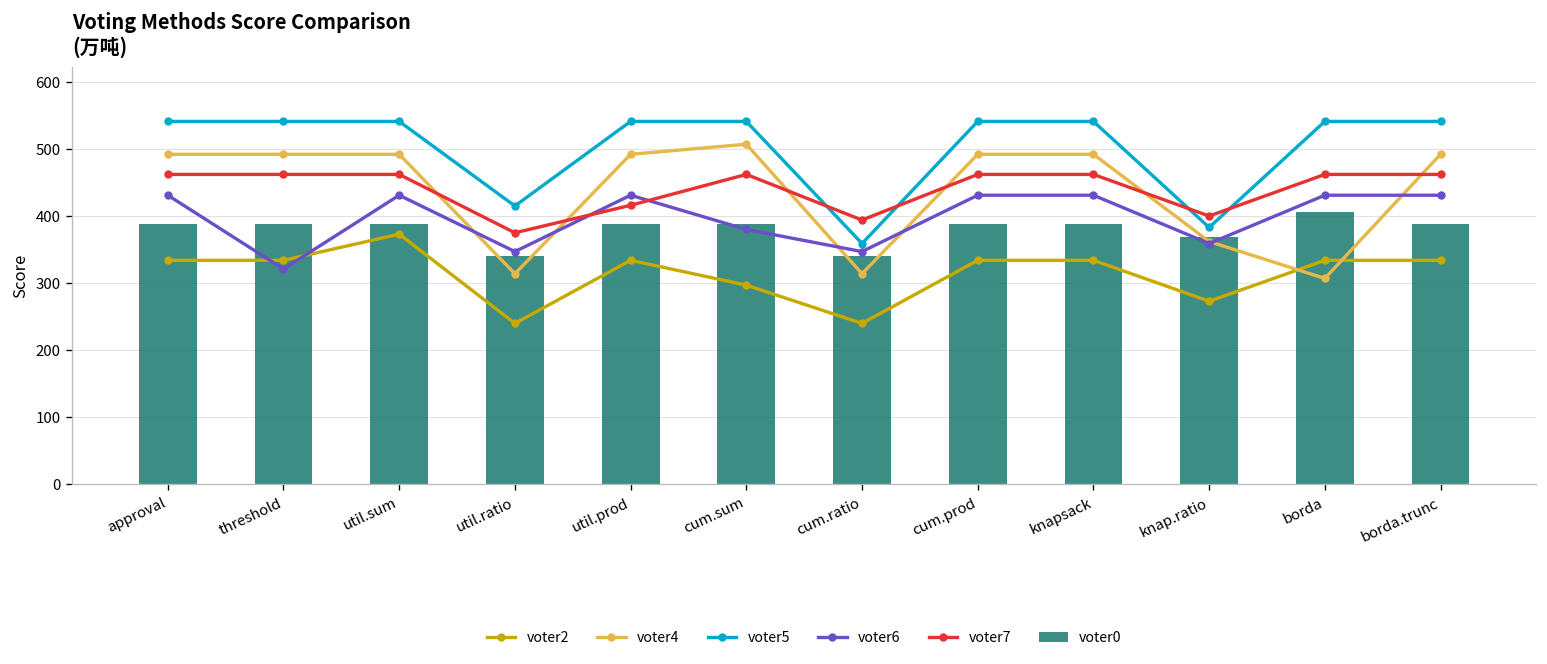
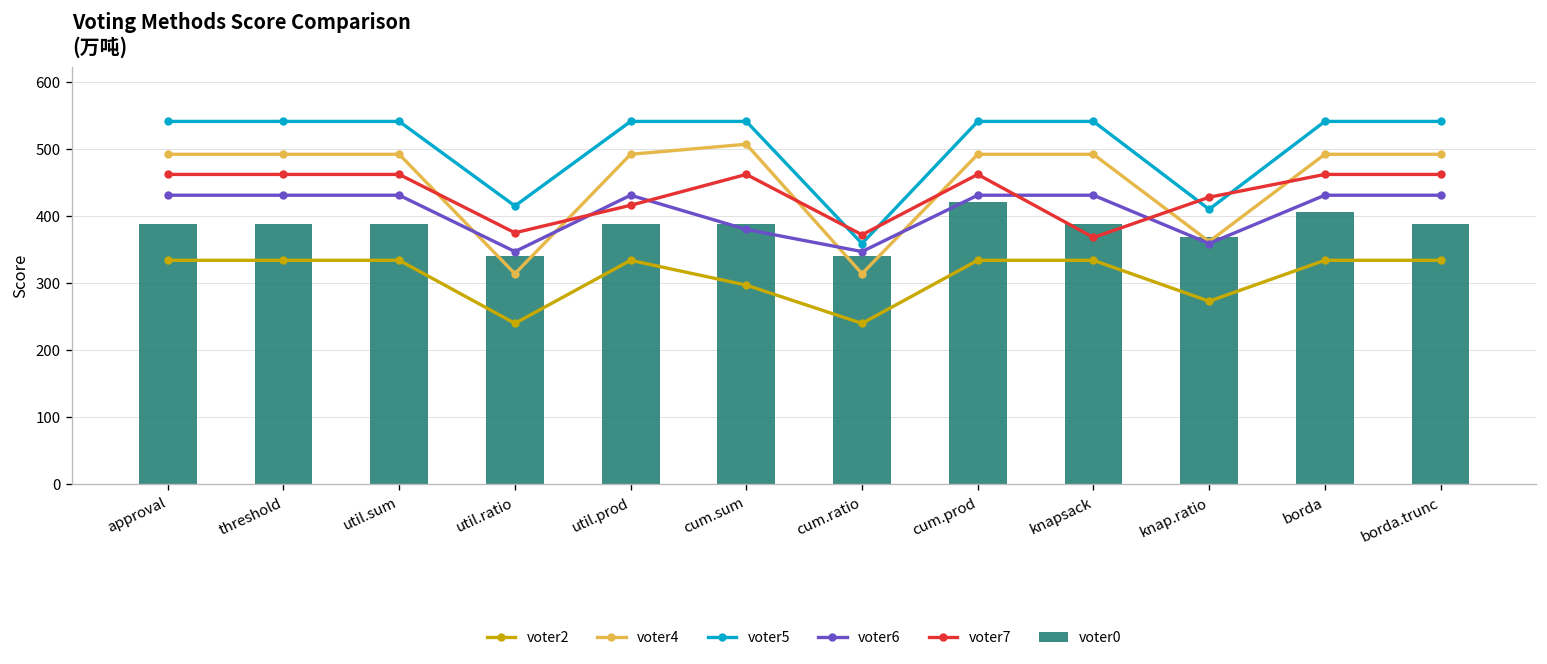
  {
    "voter2": {
      "approval": 330,
      "threshold": 330,
-     "util.sum": 370,
+     "util.sum": 330,
      "util.ratio": 240,
      "util.prod": 330,
      "cum.sum": 300,
      "cum.ratio": 240,
      "cum.prod": 330,
      "knapsack": 330,
      "knap.ratio": 270,
      "borda": 330,
      "borda.trunc": 330
    },
    "voter0": {
      "approval": 390,
      "threshold": 390,
      "util.sum": 390,
      "util.ratio": 340,
      "util.prod": 390,
      "cum.sum": 390,
      "cum.ratio": 340,
-     "cum.prod": 390,
+     "cum.prod": 420,
      "knapsack": 390,
      "knap.ratio": 370,
      "borda": 410,
      "borda.trunc": 390
    },
    "voter4": {
      "approval": 490,
      "threshold": 490,
      "util.sum": 490,
      "util.ratio": 310,
      "util.prod": 490,
      "cum.sum": 510,
      "cum.ratio": 310,
      "cum.prod": 490,
      "knapsack": 490,
-     "borda": 310,
+     "borda": 490,
      "borda.trunc": 490
    },
    "voter5": {
      "approval": 540,
      "threshold": 540,
      "util.sum": 540,
      "util.ratio": 420,
      "util.prod": 540,
      "cum.sum": 540,
      "cum.ratio": 360,
      "cum.prod": 540,
      "knapsack": 540,
-     "knap.ratio": 380,
+     "knap.ratio": 410,
      "borda": 540,
      "borda.trunc": 540
    },
    "voter6": {
      "approval": 430,
-     "threshold": 320,
+     "threshold": 430,
      "util.sum": 430,
      "util.ratio": 350,
      "util.prod": 430,
      "cum.sum": 380,
      "cum.ratio": 350,
      "cum.prod": 430,
      "knapsack": 430,
      "borda": 430,
      "borda.trunc": 430
    },
    "voter7": {
      "approval": 460,
      "threshold": 460,
      "util.sum": 460,
      "util.ratio": 380,
      "util.prod": 420,
      "cum.sum": 460,
-     "cum.ratio": 390,
+     "cum.ratio": 370,
      "cum.prod": 460,
-     "knapsack": 460,
-     "knap.ratio": 400,
+     "knapsack": 370,
+     "knap.ratio": 430,
      "borda": 460,
      "borda.trunc": 460
    }
  }
